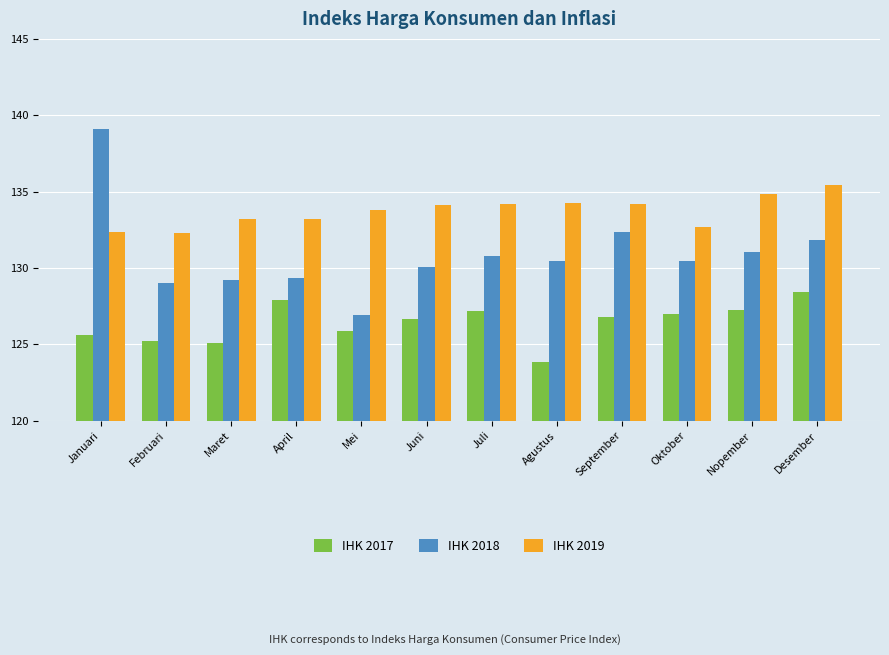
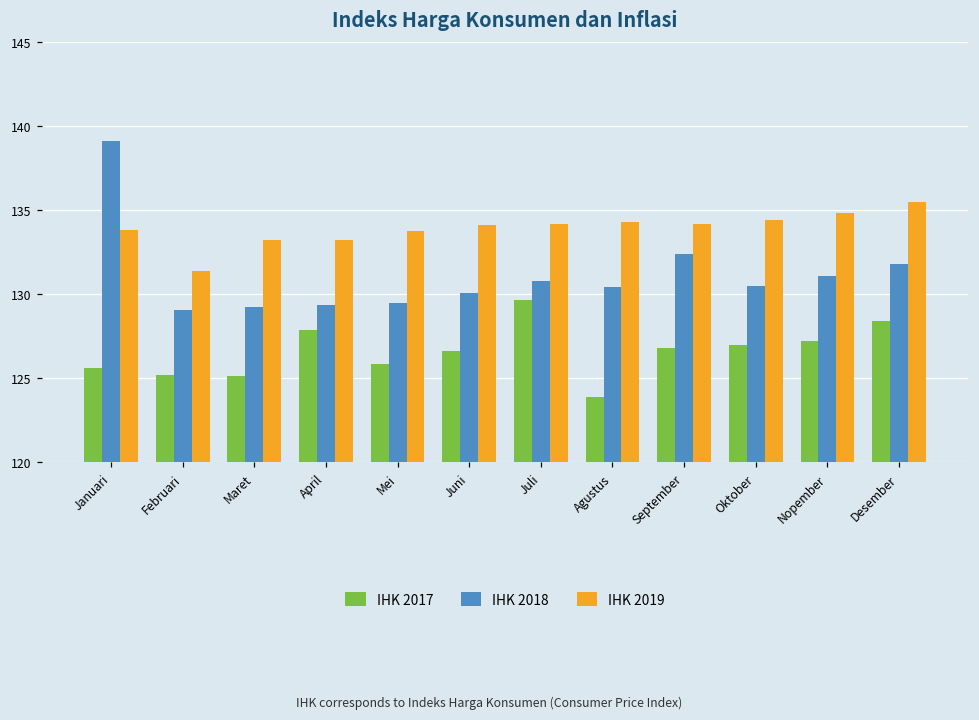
  {
    "IHK 2017": {
      "Januari": 125.6,
      "Februari": 125.2,
      "Maret": 125.1,
      "April": 127.9,
      "Mei": 125.9,
      "Juni": 126.6,
-     "Juli": 127.2,
+     "Juli": 129.7,
      "Agustus": 123.9,
      "September": 126.8,
      "Oktober": 127.0,
      "Nopember": 127.2,
      "Desember": 128.4
    },
    "IHK 2018": {
      "Januari": 139.1,
      "Februari": 129.0,
      "Maret": 129.2,
      "April": 129.4,
-     "Mei": 126.9,
+     "Mei": 129.5,
      "Juni": 130.1,
      "Juli": 130.8,
      "Agustus": 130.4,
      "September": 132.4,
      "Oktober": 130.5,
      "Nopember": 131.1,
      "Desember": 131.8
    },
    "IHK 2019": {
-     "Januari": 132.4,
-     "Februari": 132.3,
+     "Januari": 133.9,
+     "Februari": 131.4,
      "Maret": 133.2,
      "April": 133.2,
      "Mei": 133.8,
      "Juni": 134.1,
      "Juli": 134.2,
      "Agustus": 134.3,
      "September": 134.2,
-     "Oktober": 132.7,
+     "Oktober": 134.4,
      "Nopember": 134.8,
      "Desember": 135.5
    }
  }
